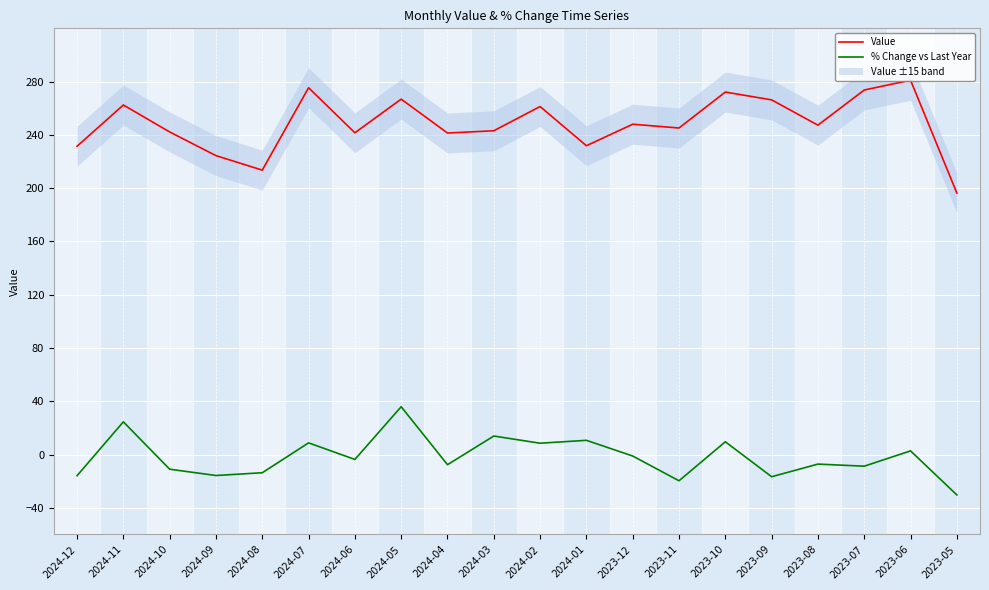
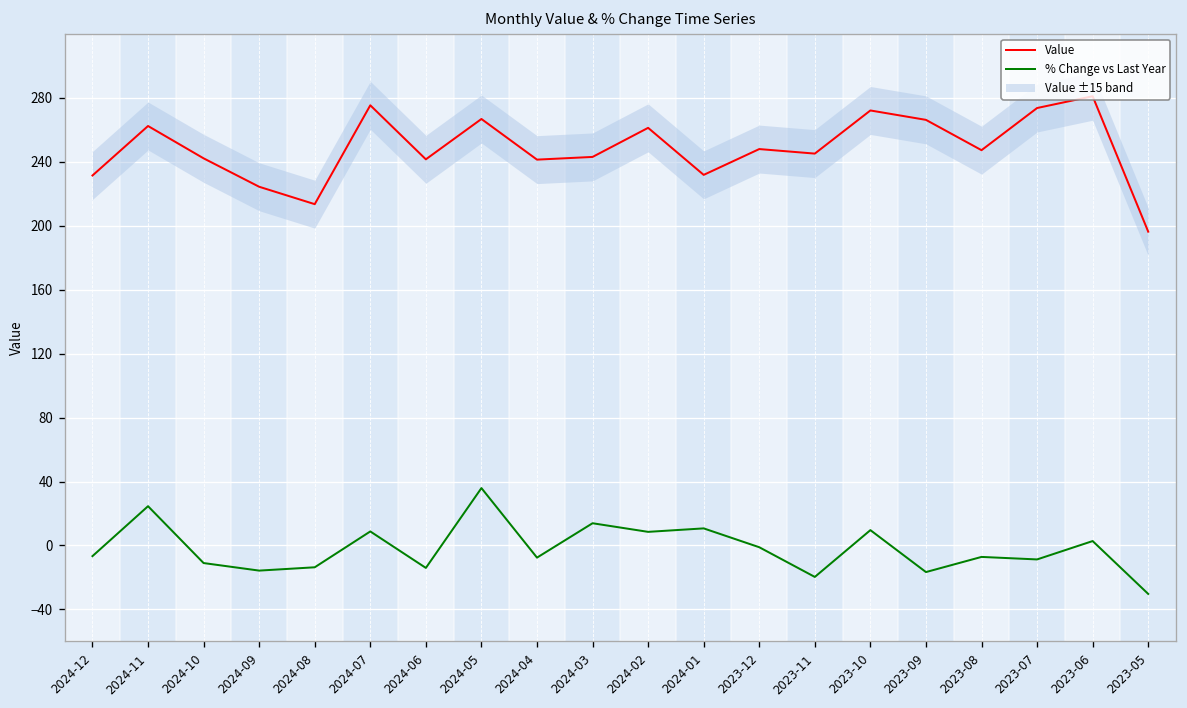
  {
    "Value": {
      "2024-12": 231,
      "2024-11": 262,
      "2024-10": 242,
      "2024-09": 224,
      "2024-08": 214,
      "2024-07": 275,
      "2024-06": 242,
      "2024-05": 267,
      "2024-04": 241,
      "2024-03": 243,
      "2024-02": 261,
      "2024-01": 232,
      "2023-12": 248,
      "2023-11": 245,
      "2023-10": 272,
      "2023-09": 266,
      "2023-08": 247,
      "2023-07": 274,
      "2023-05": 196
    },
    "% Change vs Last Year": {
-     "2024-12": -16,
+     "2024-12": -7,
      "2024-11": 25,
      "2024-10": -11,
      "2024-09": -16,
      "2024-08": -14,
      "2024-07": 9,
-     "2024-06": -4,
+     "2024-06": -14,
      "2024-05": 36,
      "2024-04": -8,
      "2024-03": 14,
      "2024-02": 9,
      "2024-01": 11,
      "2023-12": -1,
      "2023-11": -20,
      "2023-10": 10,
      "2023-09": -17,
      "2023-08": -7,
      "2023-07": -9,
      "2023-06": 3,
      "2023-05": -30
    }
  }
